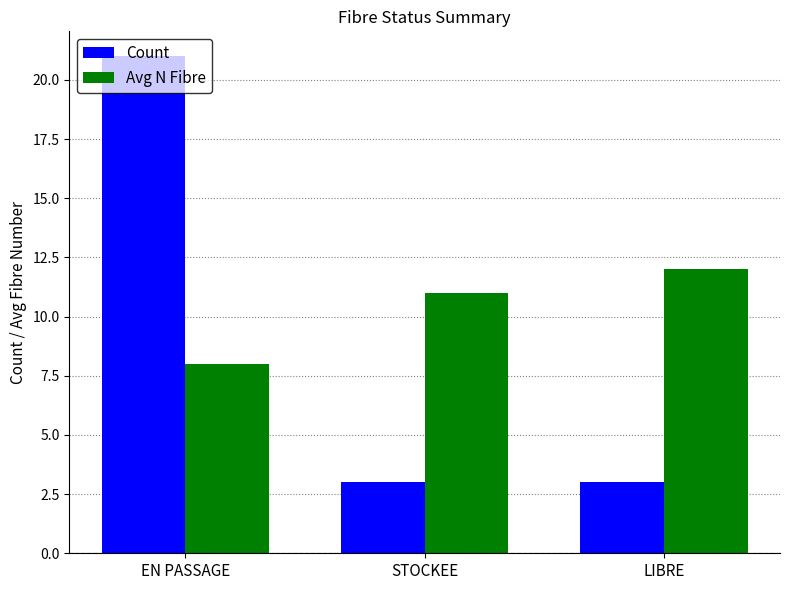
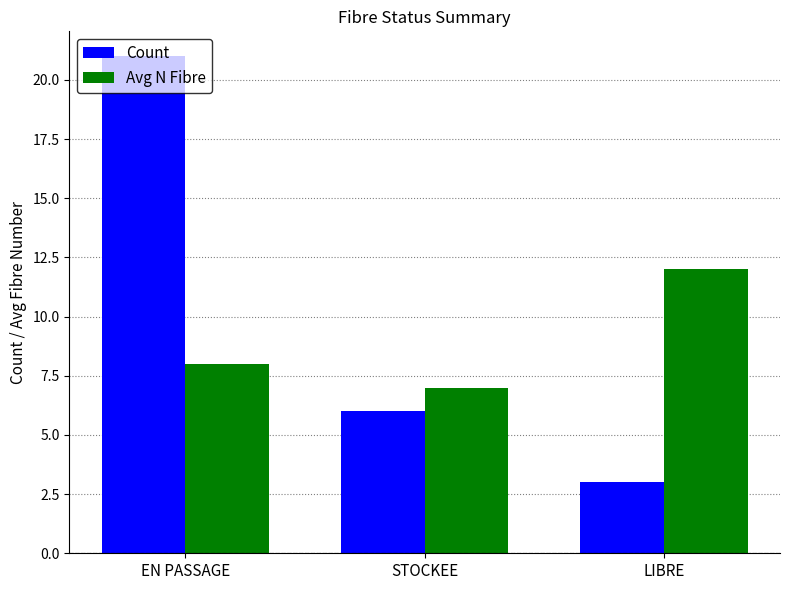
  {
    "Count": {
-     "STOCKEE": 3,
+     "STOCKEE": 6,
      "LIBRE": 3
    },
    "Avg N Fibre": {
      "EN PASSAGE": 8,
-     "STOCKEE": 11,
+     "STOCKEE": 7,
      "LIBRE": 12
    }
  }
